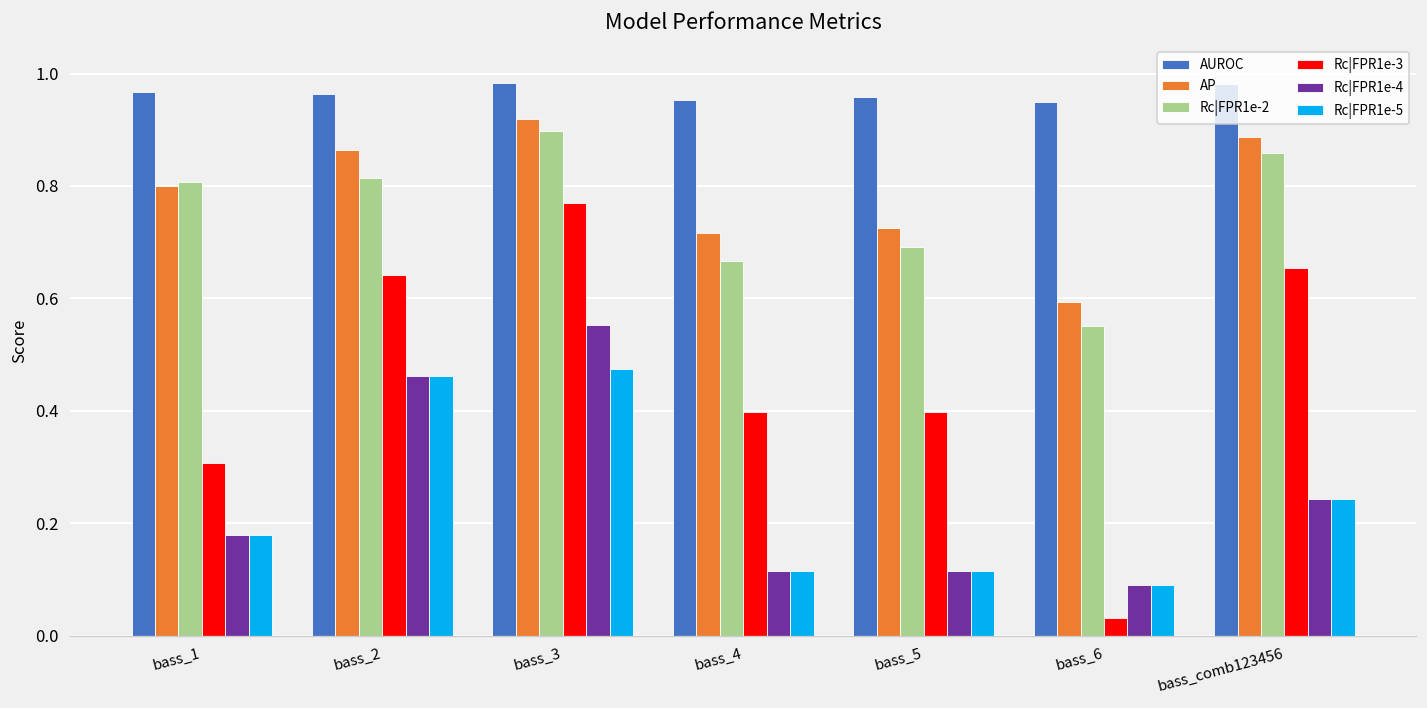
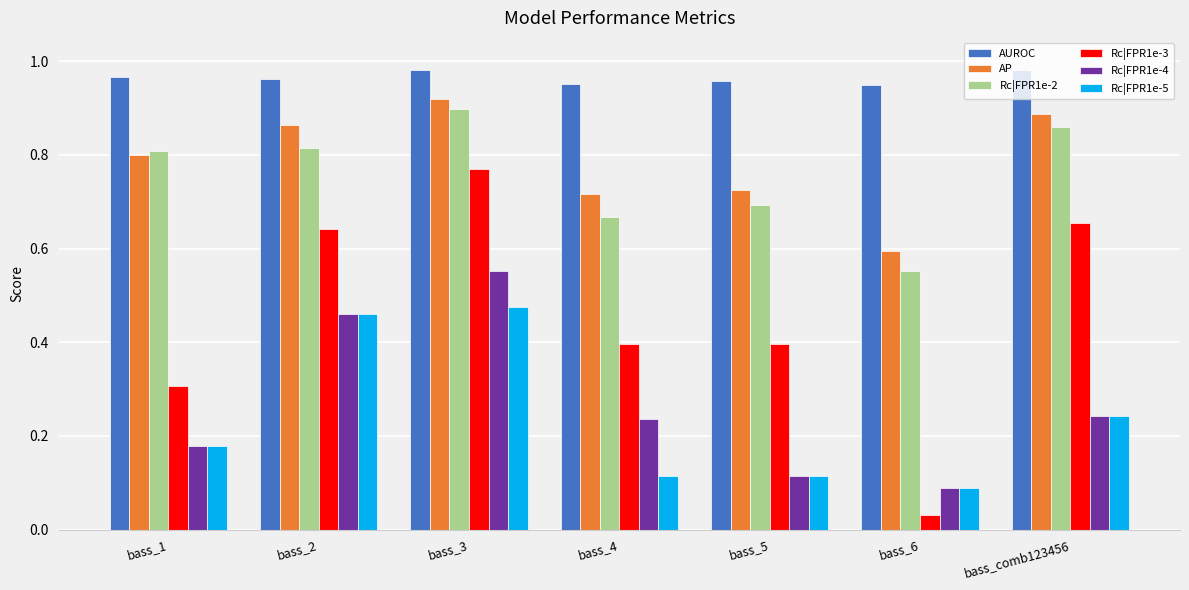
  {
    "AUROC": {
      "bass_1": 0.97,
      "bass_2": 0.96,
      "bass_3": 0.98,
      "bass_4": 0.95,
      "bass_5": 0.96,
      "bass_6": 0.95
    },
    "AP": {
      "bass_1": 0.80,
      "bass_2": 0.86,
      "bass_3": 0.92,
      "bass_4": 0.72,
      "bass_5": 0.72,
      "bass_6": 0.59,
      "bass_comb123456": 0.89
    },
    "Rc|FPR1e-2": {
      "bass_1": 0.81,
      "bass_2": 0.81,
      "bass_3": 0.90,
      "bass_4": 0.67,
      "bass_5": 0.69,
      "bass_6": 0.55,
      "bass_comb123456": 0.86
    },
    "Rc|FPR1e-3": {
      "bass_1": 0.31,
      "bass_2": 0.64,
      "bass_3": 0.77,
      "bass_4": 0.40,
      "bass_5": 0.40,
      "bass_6": 0.03,
      "bass_comb123456": 0.65
    },
    "Rc|FPR1e-4": {
      "bass_1": 0.18,
      "bass_2": 0.46,
      "bass_3": 0.55,
-     "bass_4": 0.12,
+     "bass_4": 0.24,
      "bass_5": 0.12,
      "bass_6": 0.09,
      "bass_comb123456": 0.24
    },
    "Rc|FPR1e-5": {
      "bass_1": 0.18,
      "bass_2": 0.46,
      "bass_3": 0.47,
      "bass_4": 0.12,
      "bass_5": 0.12,
      "bass_6": 0.09,
      "bass_comb123456": 0.24
    }
  }
